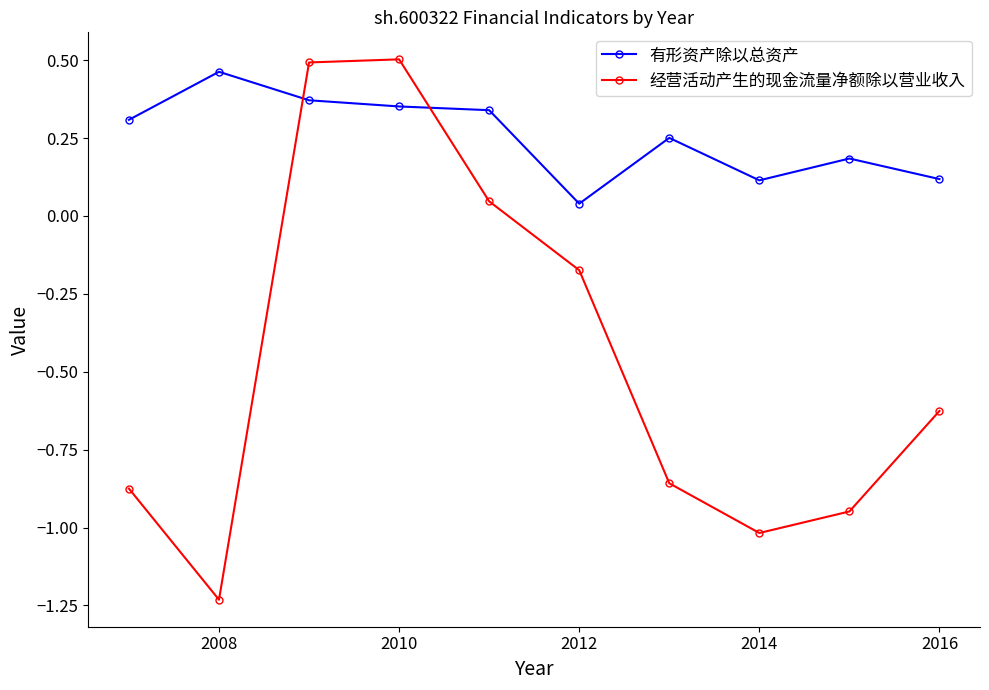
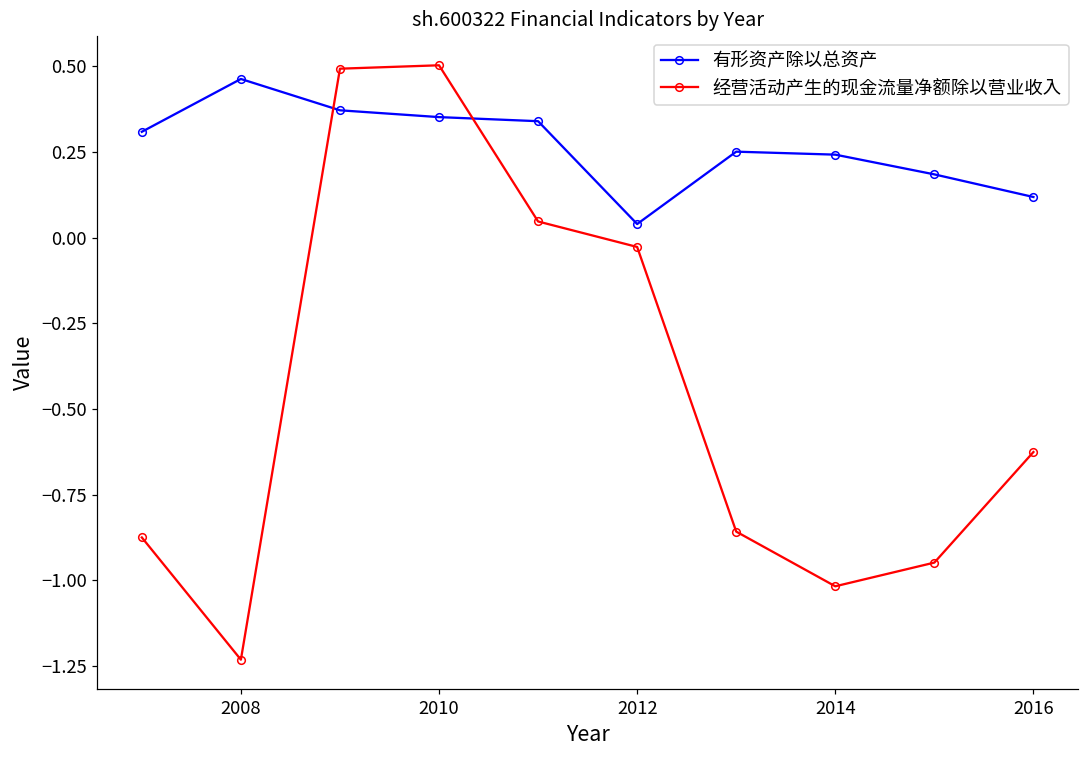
  {
    "有形资产除以总资产": {
      "2008": 0.46,
      "2010": 0.35,
      "2012": 0.04,
-     "2014": 0.11,
+     "2014": 0.24,
      "2016": 0.12
    },
    "经营活动产生的现金流量净额除以营业收入": {
      "2008": -1.23,
      "2010": 0.50,
-     "2012": -0.17,
+     "2012": -0.03,
      "2014": -1.02,
      "2016": -0.63
    }
  }
